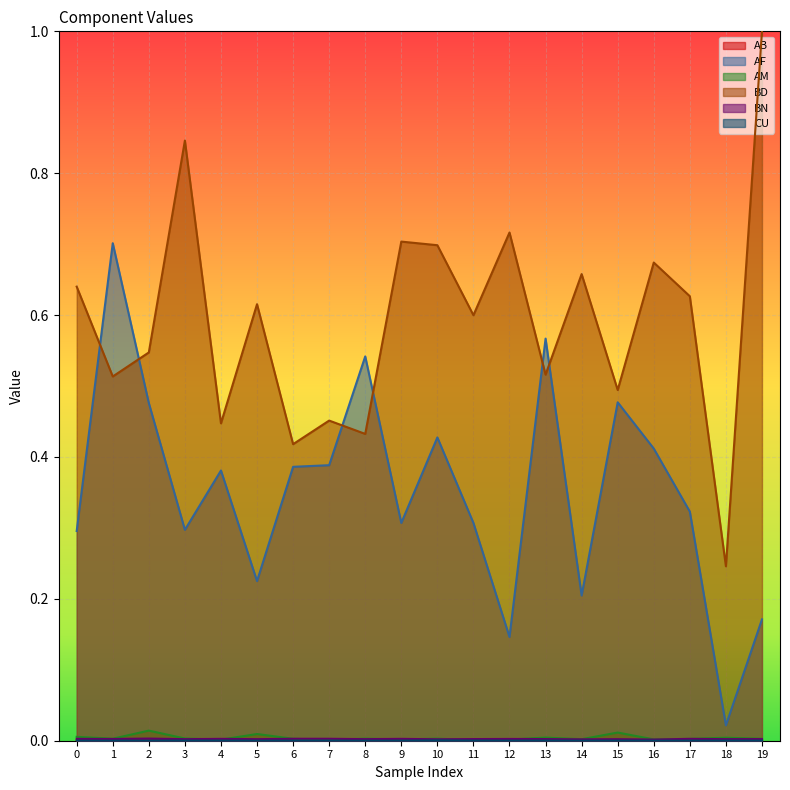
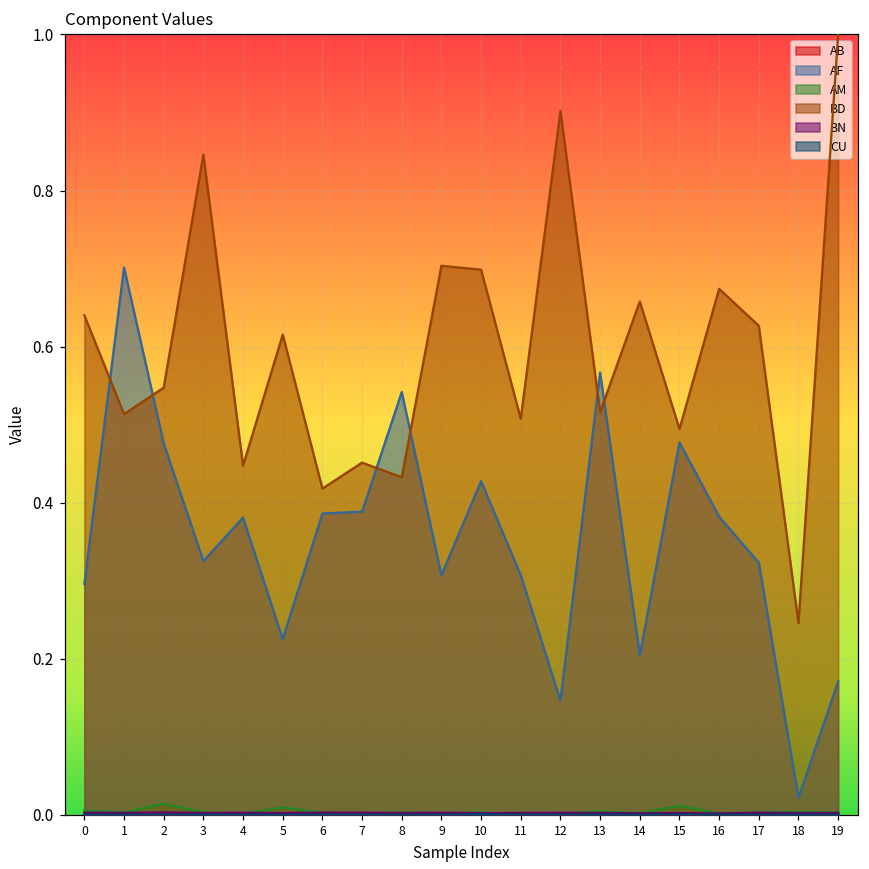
  {
    "AF": {
      "0": 0.30,
      "1": 0.70,
      "2": 0.48,
-     "3": 0.30,
+     "3": 0.33,
      "4": 0.38,
      "5": 0.23,
      "6": 0.39,
      "7": 0.39,
      "8": 0.54,
      "9": 0.31,
      "10": 0.43,
      "11": 0.31,
      "12": 0.15,
      "13": 0.57,
      "14": 0.20,
      "15": 0.48,
-     "16": 0.41,
+     "16": 0.38,
      "17": 0.32,
      "18": 0.02,
      "19": 0.17
    },
    "AM": {
      "2": 0.01,
      "5": 0.01,
      "15": 0.01
    },
    "BD": {
      "0": 0.64,
      "1": 0.51,
      "2": 0.55,
      "3": 0.85,
      "4": 0.45,
      "5": 0.62,
      "6": 0.42,
      "7": 0.45,
      "8": 0.43,
      "9": 0.70,
      "10": 0.70,
-     "11": 0.60,
-     "12": 0.72,
+     "11": 0.51,
+     "12": 0.90,
      "13": 0.52,
      "14": 0.66,
      "15": 0.49,
      "16": 0.67,
      "17": 0.63,
      "18": 0.25,
      "19": 1.00
    }
  }
